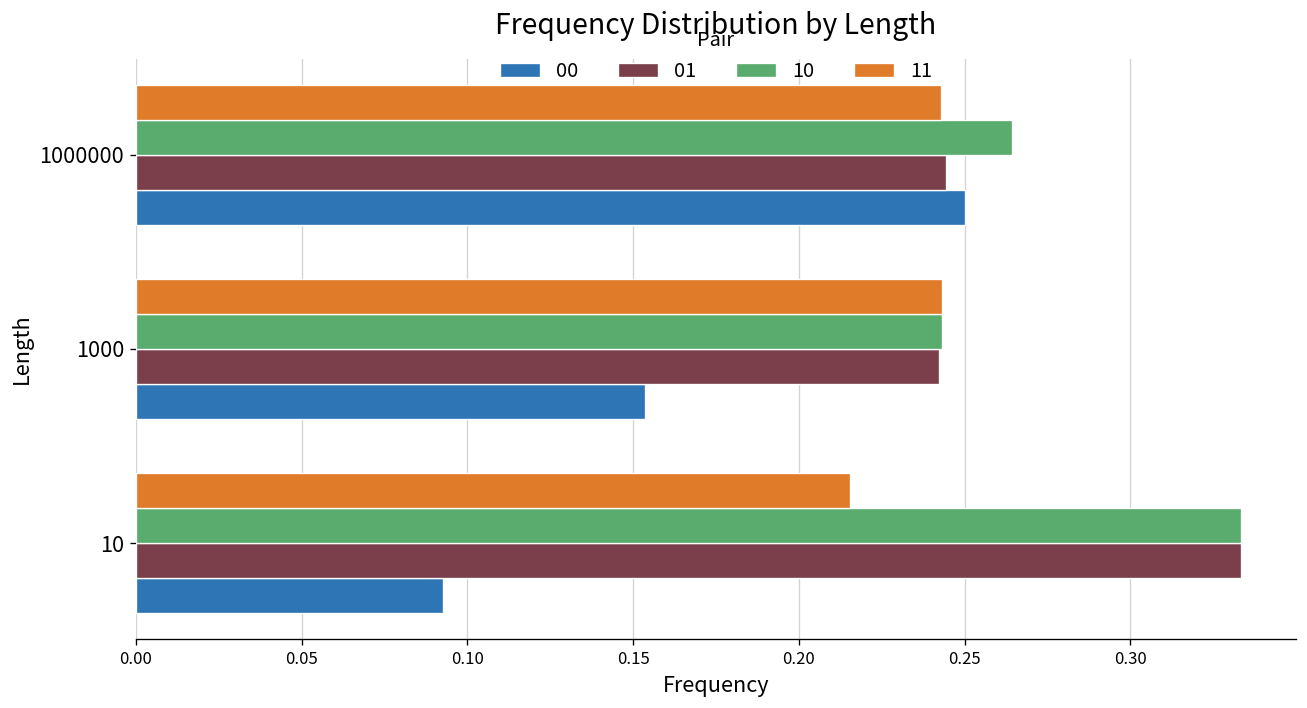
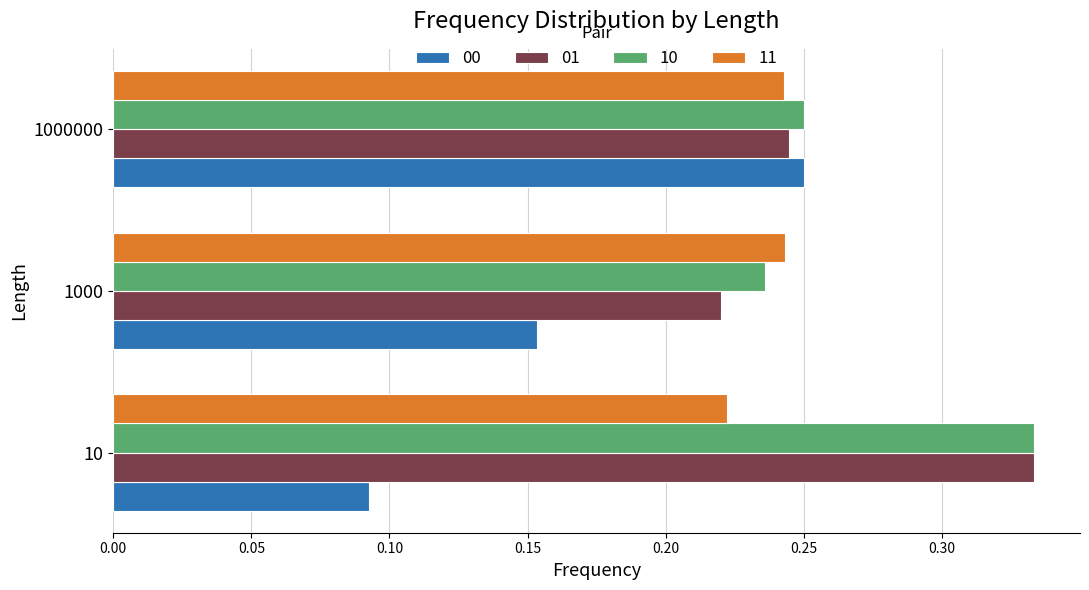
  {
    "00": {
      "1000000": 0.250,
      "1000": 0.154,
      "10": 0.093
    },
    "01": {
      "1000000": 0.245,
-     "1000": 0.242,
+     "1000": 0.220,
      "10": 0.333
    },
    "10": {
-     "1000000": 0.264,
-     "1000": 0.243,
+     "1000000": 0.250,
+     "1000": 0.236,
      "10": 0.333
    },
    "11": {
      "1000000": 0.243,
      "1000": 0.243,
-     "10": 0.215
+     "10": 0.222
    }
  }
